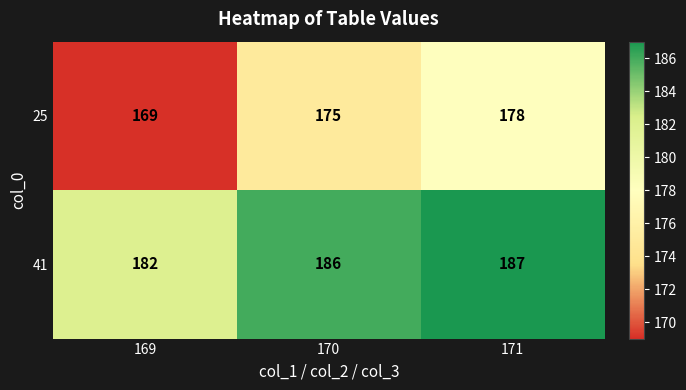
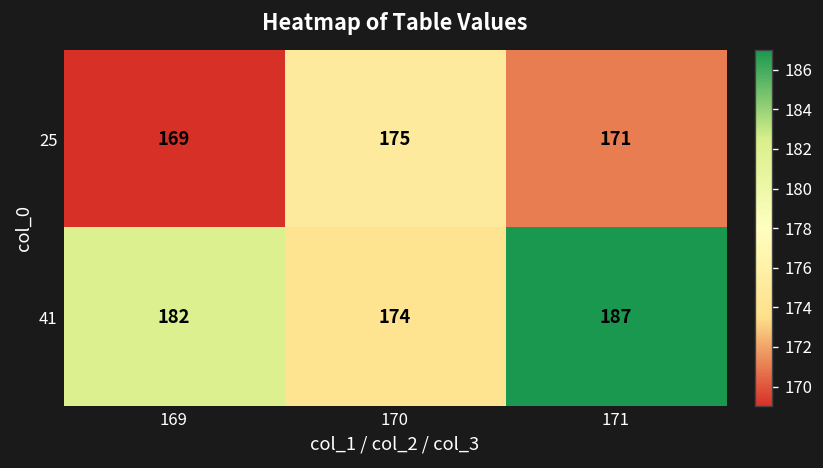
  {
    "25": {
      "169": 169,
      "170": 175,
-     "171": 178
+     "171": 171
    },
    "41": {
      "169": 182,
-     "170": 186,
+     "170": 174,
      "171": 187
    }
  }
